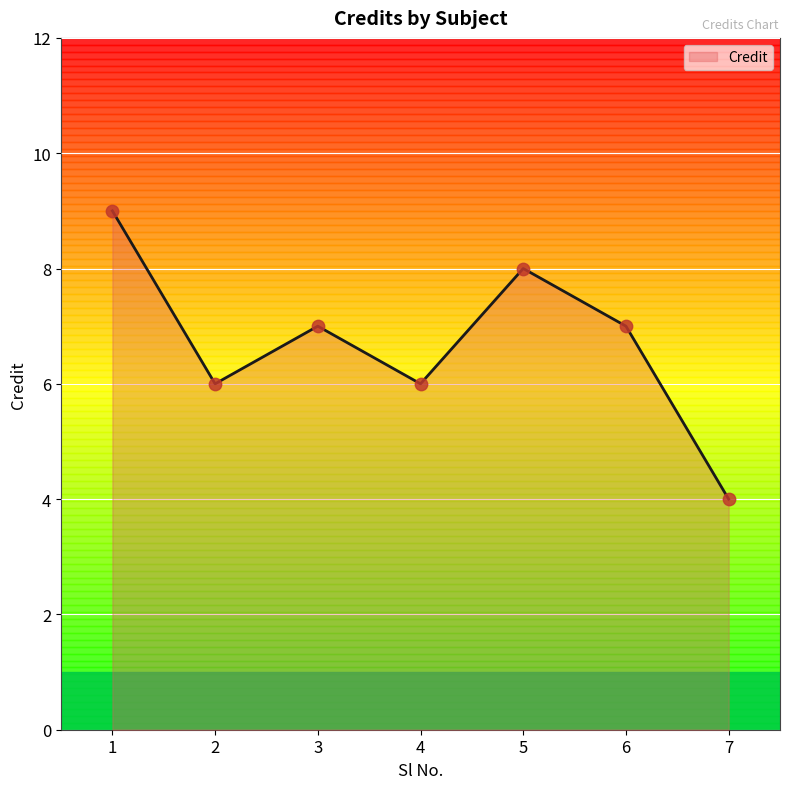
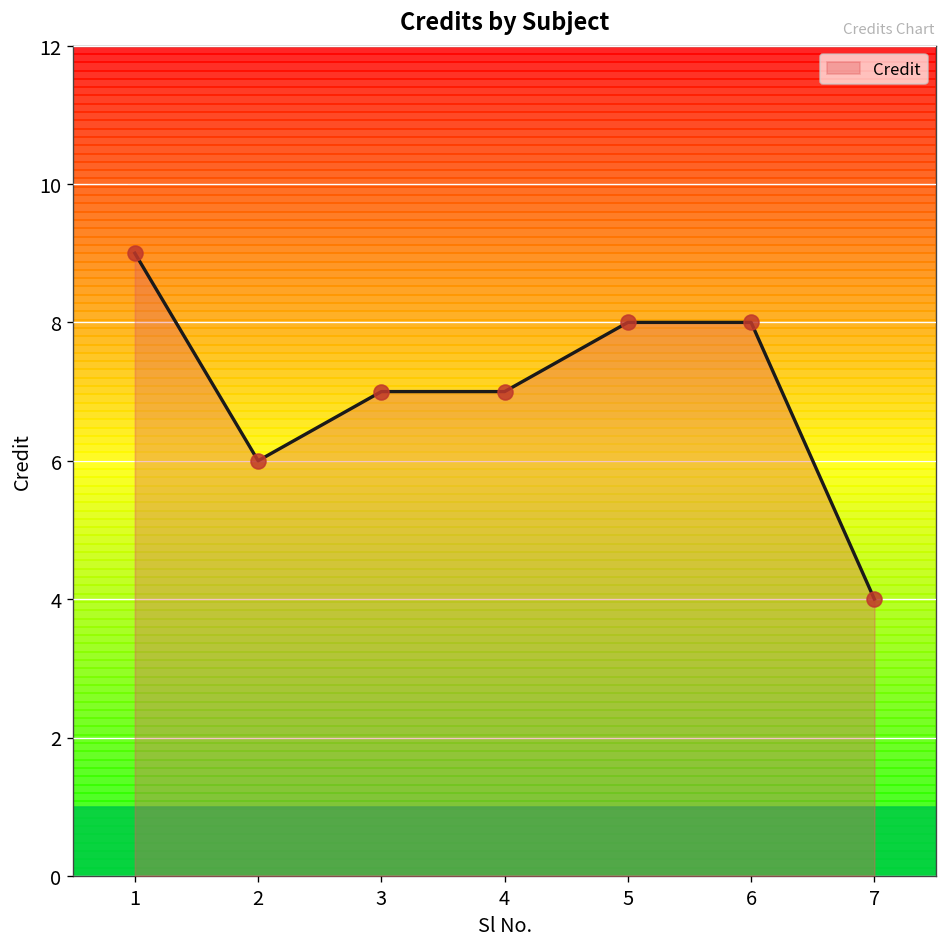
  {
    "1": 9,
    "2": 6,
    "3": 7,
-   "4": 6,
+   "4": 7,
    "5": 8,
-   "6": 7,
+   "6": 8,
    "7": 4
  }
